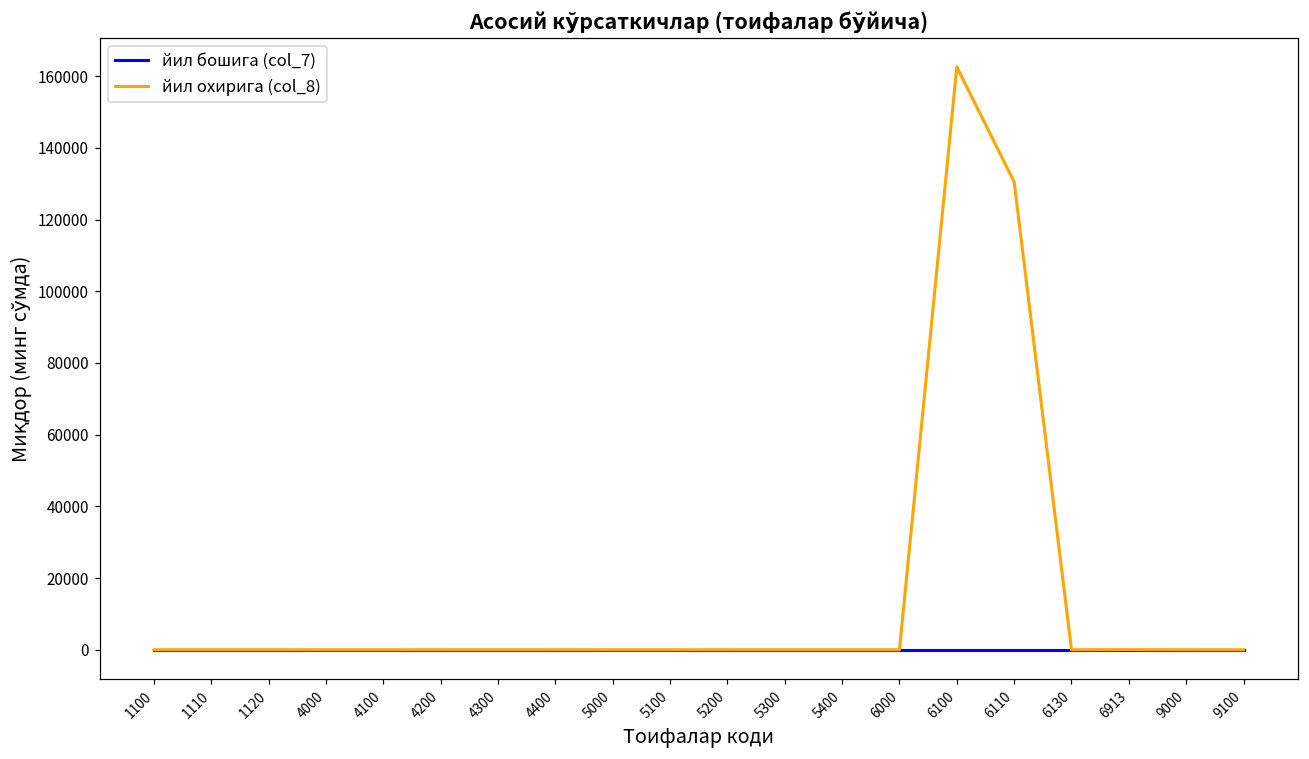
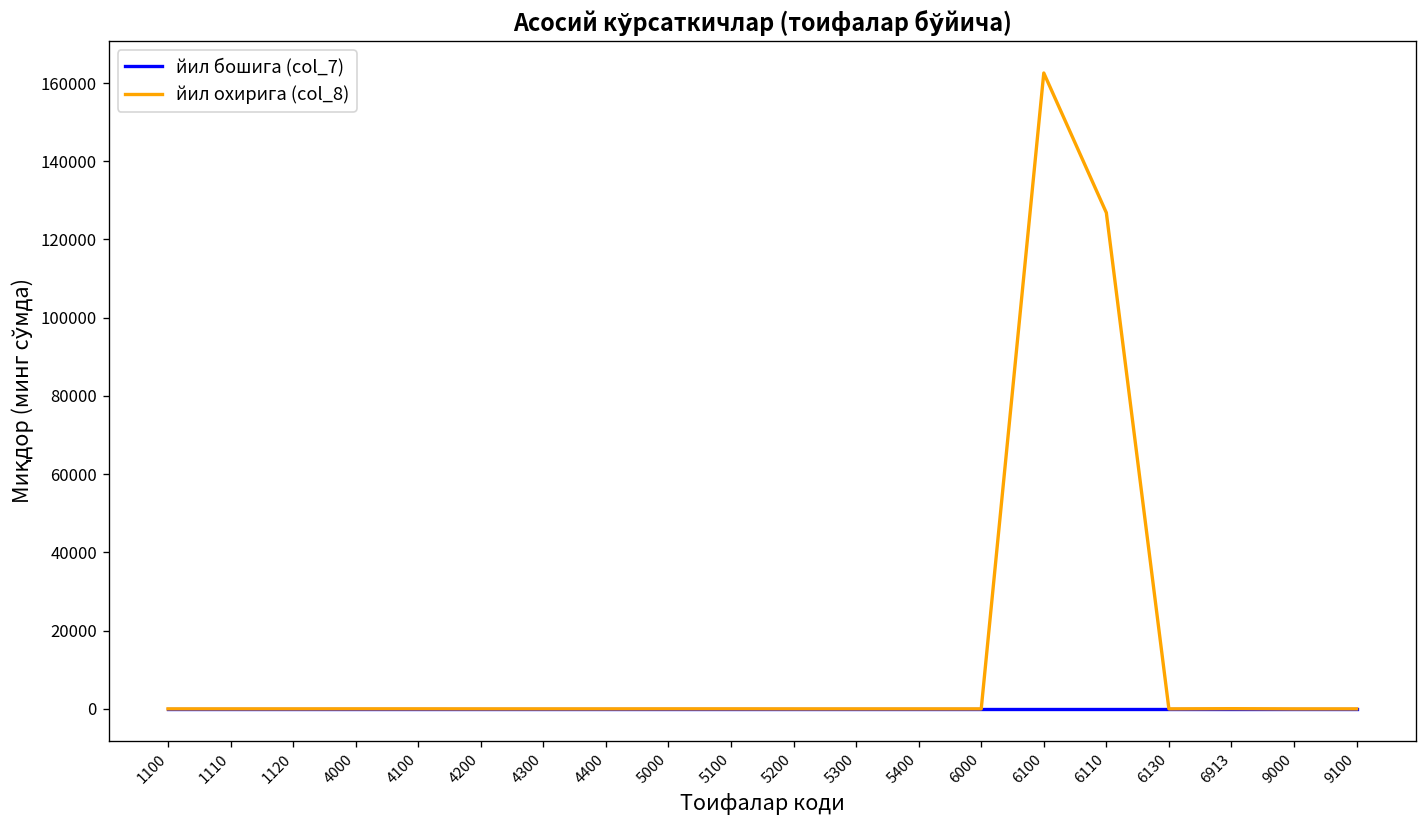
  {
    "йил бошига (col_7)": {
      "6100": 0,
      "6110": 0
    },
    "йил охирига (col_8)": {
      "6100": 163000,
-     "6110": 130000
+     "6110": 127000
    }
  }
